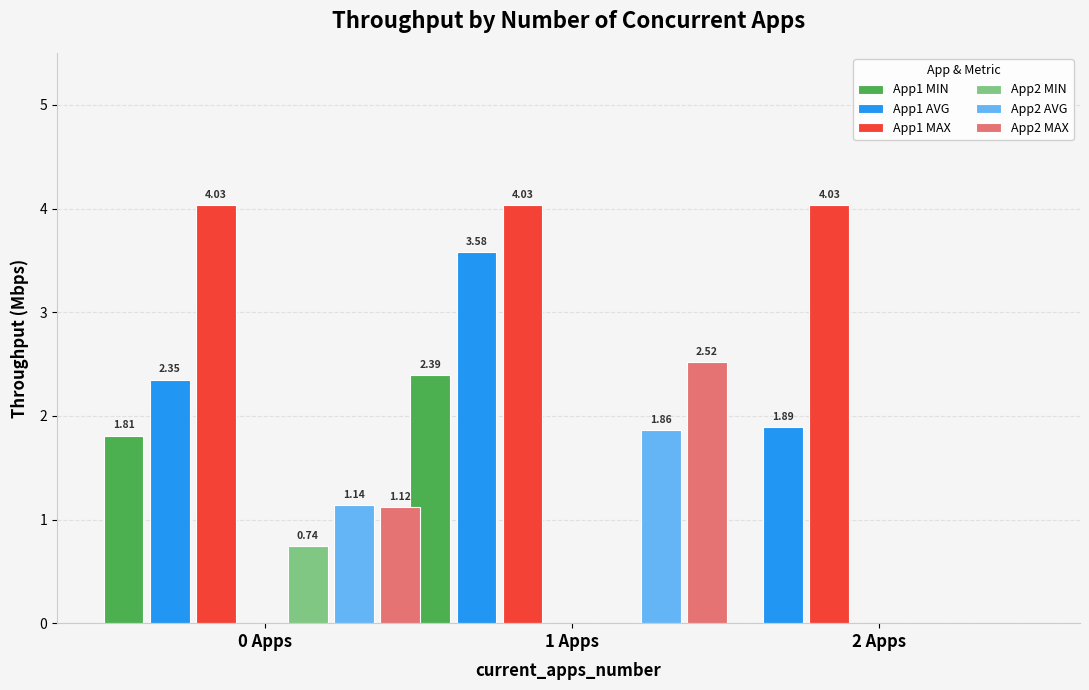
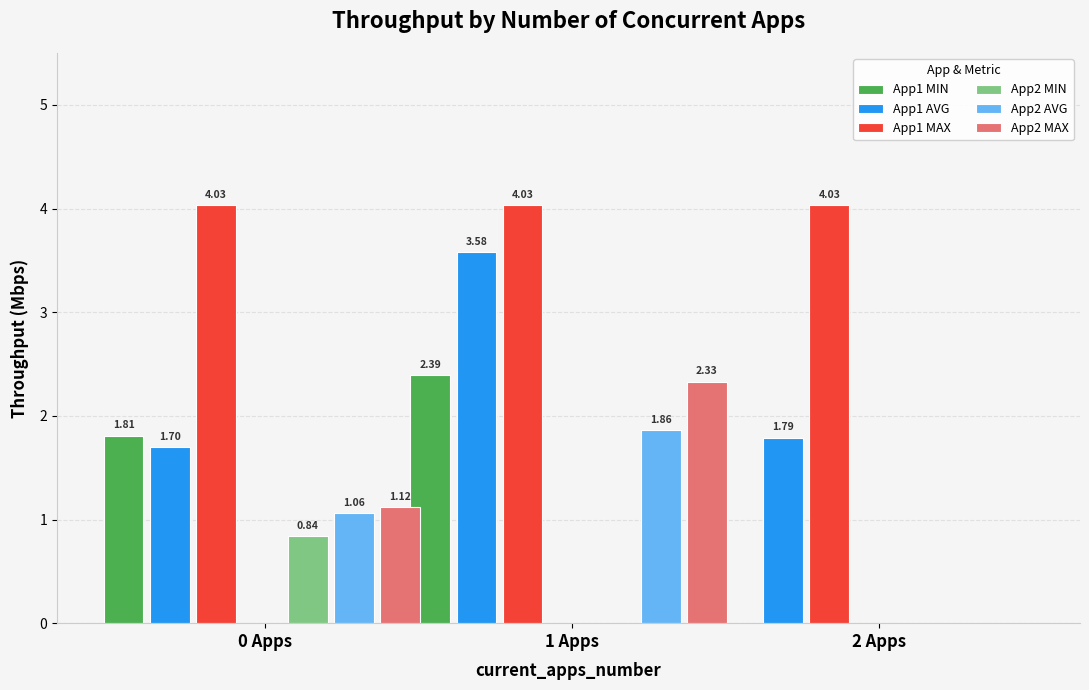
  {
    "App1 MIN": {
      "0 Apps": 1.81,
      "1 Apps": 2.39
    },
    "App1 AVG": {
-     "0 Apps": 2.35,
+     "0 Apps": 1.70,
      "1 Apps": 3.58,
-     "2 Apps": 1.89
+     "2 Apps": 1.79
    },
    "App1 MAX": {
      "0 Apps": 4.03,
      "1 Apps": 4.03,
      "2 Apps": 4.03
    },
    "App2 MIN": {
-     "0 Apps": 0.74
+     "0 Apps": 0.84
    },
    "App2 AVG": {
-     "0 Apps": 1.14,
+     "0 Apps": 1.06,
      "1 Apps": 1.86
    },
    "App2 MAX": {
      "0 Apps": 1.12,
-     "1 Apps": 2.52
+     "1 Apps": 2.33
    }
  }
